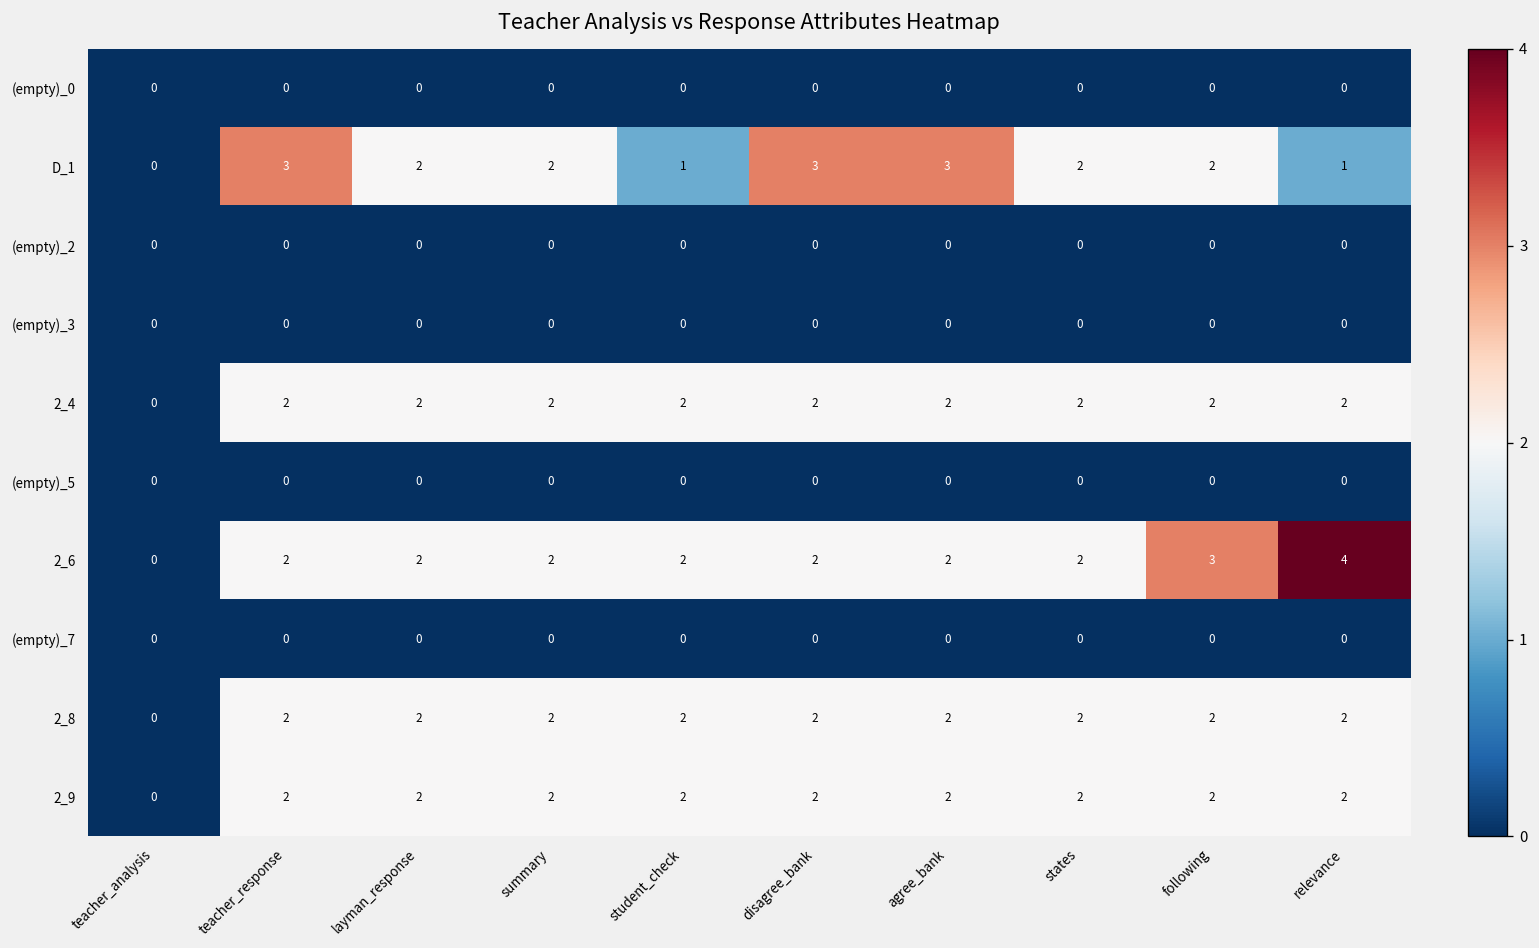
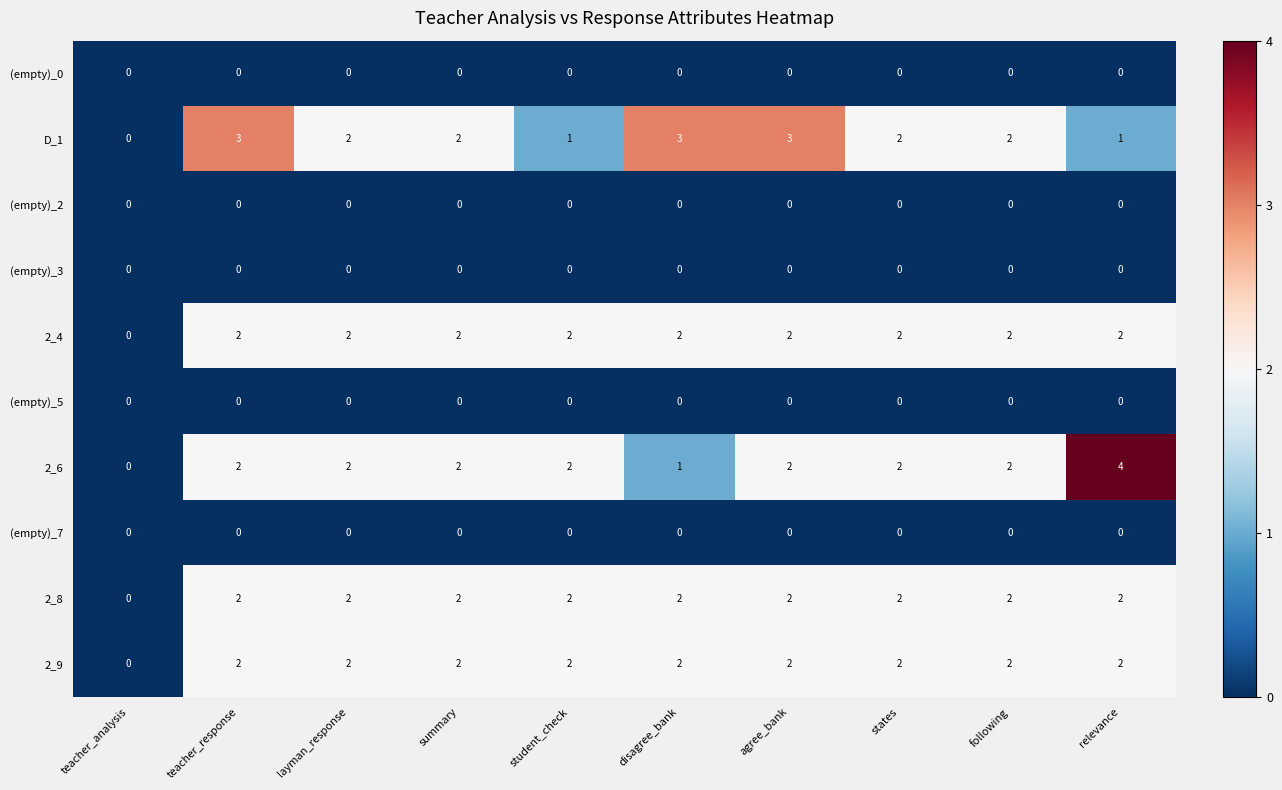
  {
    "(empty)_0": {
      "teacher_analysis": 0,
      "teacher_response": 0,
      "layman_response": 0,
      "summary": 0,
      "student_check": 0,
      "disagree_bank": 0,
      "agree_bank": 0,
      "states": 0,
      "following": 0,
      "relevance": 0
    },
    "D_1": {
      "teacher_analysis": 0,
      "teacher_response": 3,
      "layman_response": 2,
      "summary": 2,
      "student_check": 1,
      "disagree_bank": 3,
      "agree_bank": 3,
      "states": 2,
      "following": 2,
      "relevance": 1
    },
    "(empty)_2": {
      "teacher_analysis": 0,
      "teacher_response": 0,
      "layman_response": 0,
      "summary": 0,
      "student_check": 0,
      "disagree_bank": 0,
      "agree_bank": 0,
      "states": 0,
      "following": 0,
      "relevance": 0
    },
    "(empty)_3": {
      "teacher_analysis": 0,
      "teacher_response": 0,
      "layman_response": 0,
      "summary": 0,
      "student_check": 0,
      "disagree_bank": 0,
      "agree_bank": 0,
      "states": 0,
      "following": 0,
      "relevance": 0
    },
    "2_4": {
      "teacher_analysis": 0,
      "teacher_response": 2,
      "layman_response": 2,
      "summary": 2,
      "student_check": 2,
      "disagree_bank": 2,
      "agree_bank": 2,
      "states": 2,
      "following": 2,
      "relevance": 2
    },
    "(empty)_5": {
      "teacher_analysis": 0,
      "teacher_response": 0,
      "layman_response": 0,
      "summary": 0,
      "student_check": 0,
      "disagree_bank": 0,
      "agree_bank": 0,
      "states": 0,
      "following": 0,
      "relevance": 0
    },
    "2_6": {
      "teacher_analysis": 0,
      "teacher_response": 2,
      "layman_response": 2,
      "summary": 2,
      "student_check": 2,
-     "disagree_bank": 2,
+     "disagree_bank": 1,
      "agree_bank": 2,
      "states": 2,
-     "following": 3,
+     "following": 2,
      "relevance": 4
    },
    "(empty)_7": {
      "teacher_analysis": 0,
      "teacher_response": 0,
      "layman_response": 0,
      "summary": 0,
      "student_check": 0,
      "disagree_bank": 0,
      "agree_bank": 0,
      "states": 0,
      "following": 0,
      "relevance": 0
    },
    "2_8": {
      "teacher_analysis": 0,
      "teacher_response": 2,
      "layman_response": 2,
      "summary": 2,
      "student_check": 2,
      "disagree_bank": 2,
      "agree_bank": 2,
      "states": 2,
      "following": 2,
      "relevance": 2
    },
    "2_9": {
      "teacher_analysis": 0,
      "teacher_response": 2,
      "layman_response": 2,
      "summary": 2,
      "student_check": 2,
      "disagree_bank": 2,
      "agree_bank": 2,
      "states": 2,
      "following": 2,
      "relevance": 2
    }
  }
